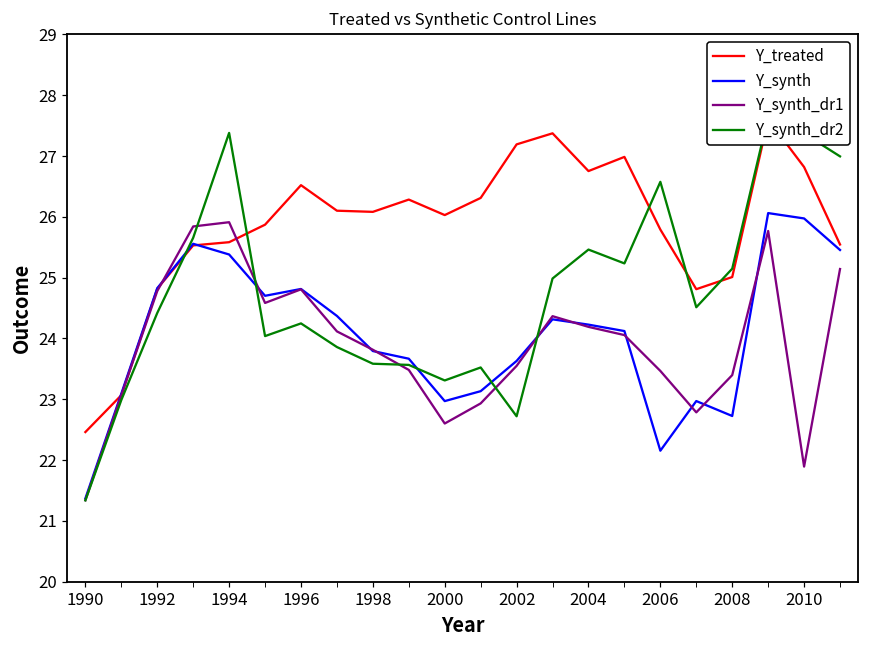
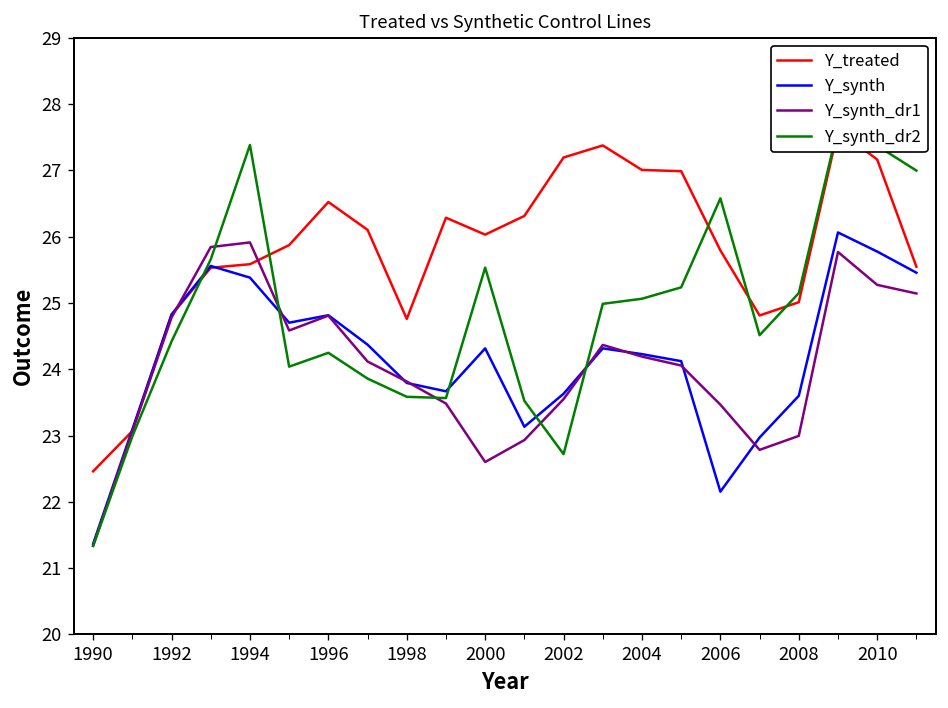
  {
    "Y_treated": {
      "1990": 22.5,
      "1994": 25.6,
      "1996": 26.5,
-     "1998": 26.1,
+     "1998": 24.8,
      "2000": 26.0,
      "2002": 27.2,
-     "2004": 26.8,
+     "2004": 27.0,
      "2006": 25.8,
      "2008": 25.0,
-     "2010": 26.8
+     "2010": 27.2
    },
    "Y_synth": {
      "1994": 25.4,
-     "2000": 23.0,
+     "2000": 24.3,
      "2002": 23.6,
      "2006": 22.2,
-     "2008": 22.7,
-     "2010": 26.0
+     "2008": 23.6,
+     "2010": 25.8
    },
    "Y_synth_dr1": {
      "1994": 25.9,
      "2000": 22.6,
      "2002": 23.5,
      "2006": 23.5,
-     "2008": 23.4,
-     "2010": 21.9
+     "2008": 23.0,
+     "2010": 25.3
    },
    "Y_synth_dr2": {
      "1992": 24.4,
      "1994": 27.4,
      "1996": 24.2,
      "1998": 23.6,
-     "2000": 23.3,
+     "2000": 25.5,
      "2002": 22.7,
-     "2004": 25.5,
+     "2004": 25.1,
      "2006": 26.6,
      "2008": 25.1
    }
  }
